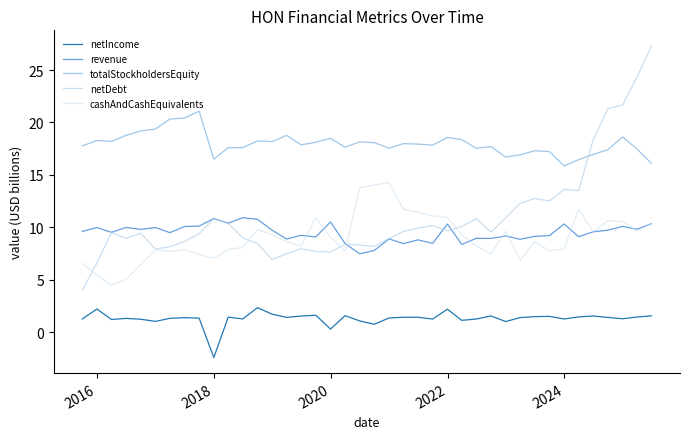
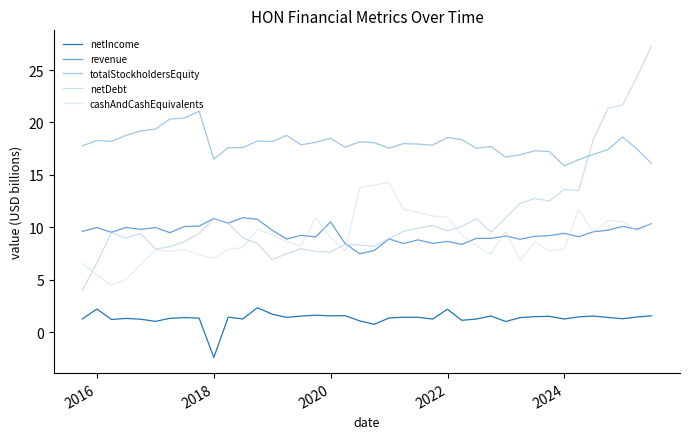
  {
    "netIncome": {
      "2016": 2.2,
      "2018": -2.4,
-     "2020": 0.3,
+     "2020": 1.6,
      "2022": 2.2,
      "2024": 1.3
    },
    "revenue": {
      "2016": 10.0,
      "2020": 10.5,
-     "2022": 10.3,
-     "2024": 10.3
+     "2022": 8.7,
+     "2024": 9.4
    }
  }
